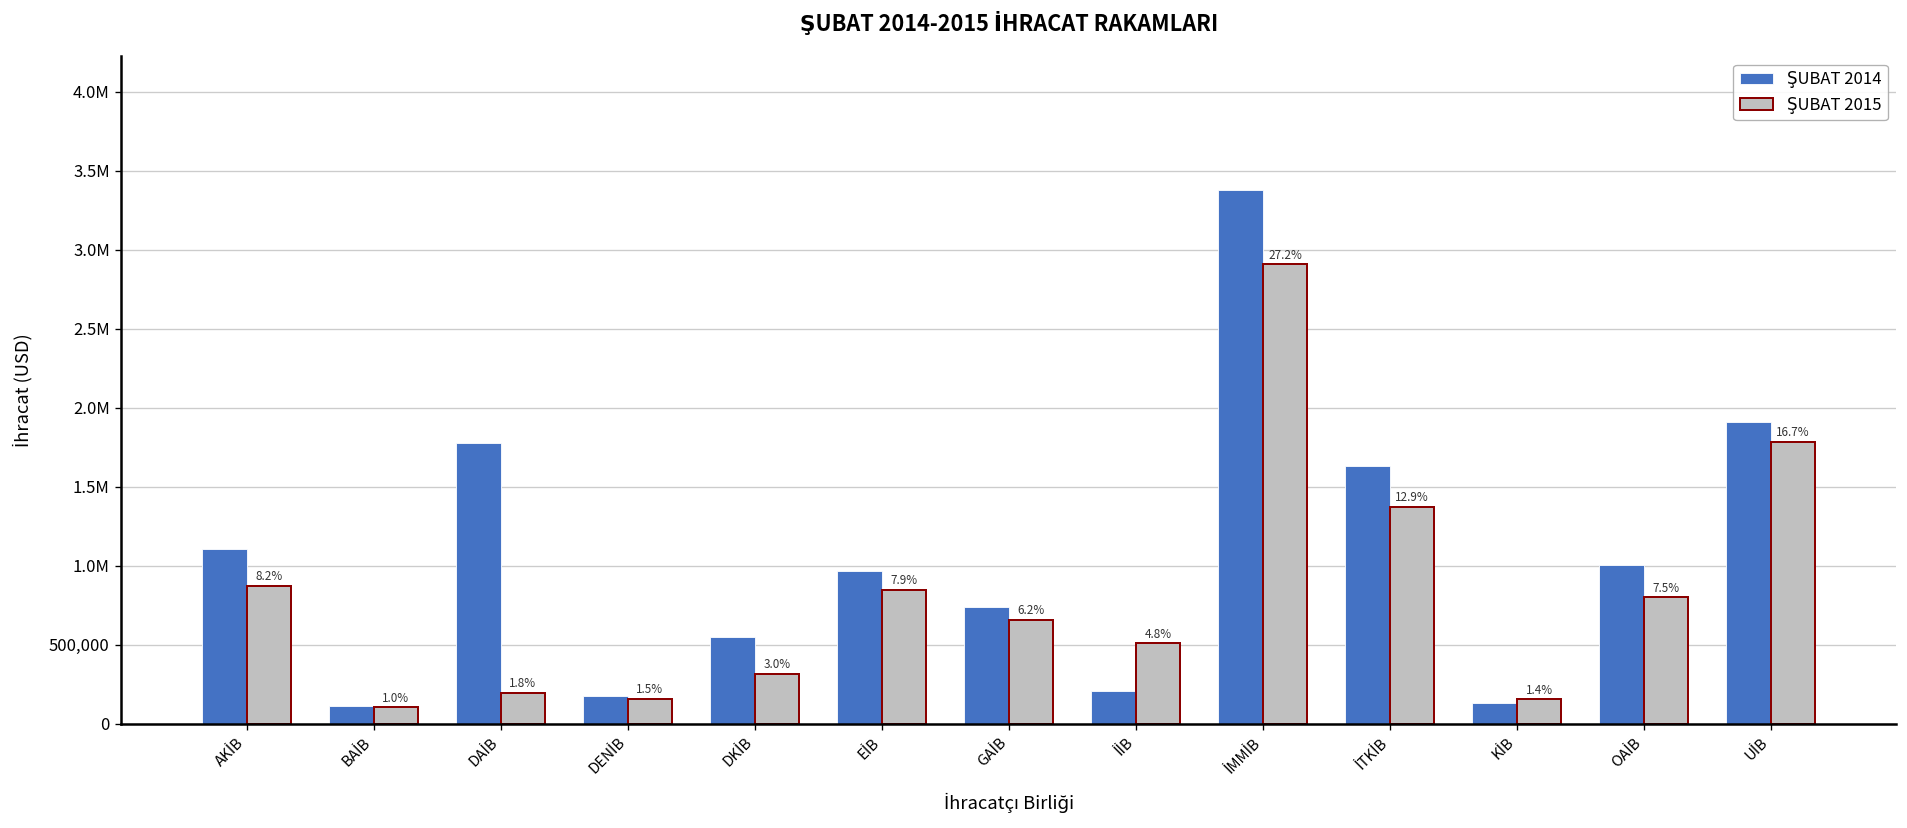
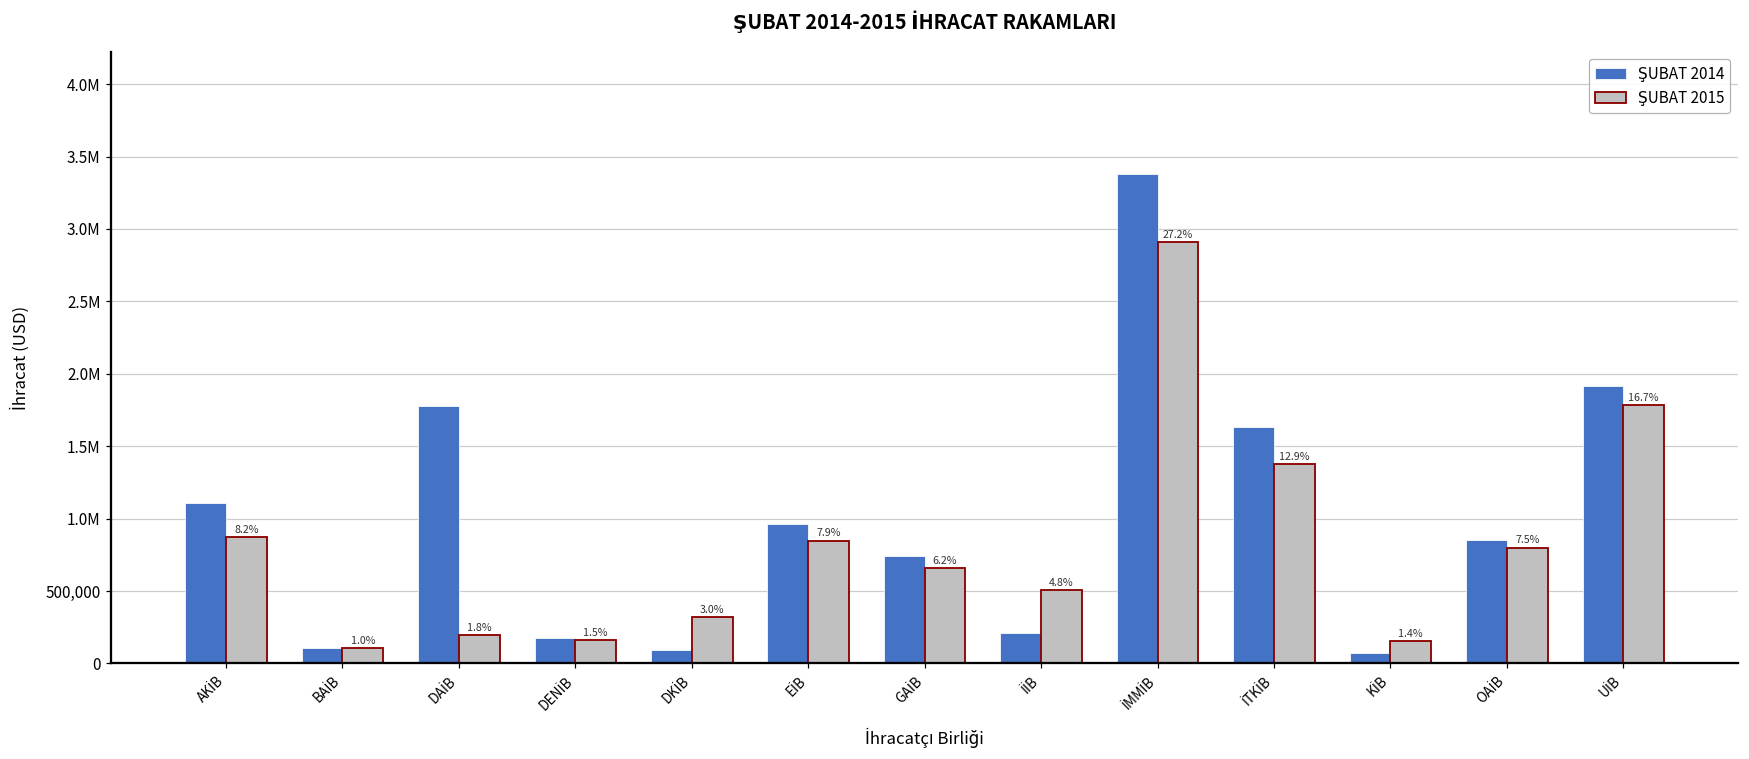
  {
    "ŞUBAT 2014": {
      "AKİB": "1,110,000",
      "BAİB": "110,000",
      "DAİB": "1,780,000",
      "DENİB": "180,000",
-     "DKİB": "550,000",
+     "DKİB": "90,000",
      "EİB": "960,000",
      "GAİB": "740,000",
      "İİB": "210,000",
      "İMMİB": "3,380,000",
      "İTKİB": "1,630,000",
-     "KİB": "130,000",
-     "OAİB": "1,010,000",
+     "KİB": "70,000",
+     "OAİB": "850,000",
      "UİB": "1,910,000"
    }
  }
